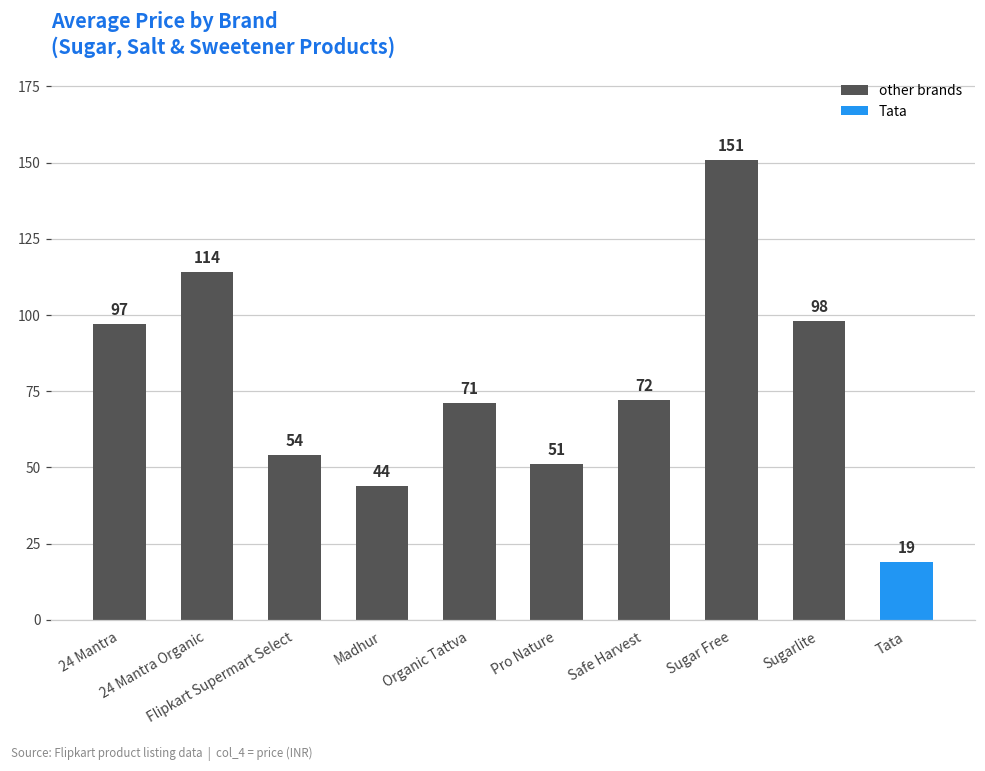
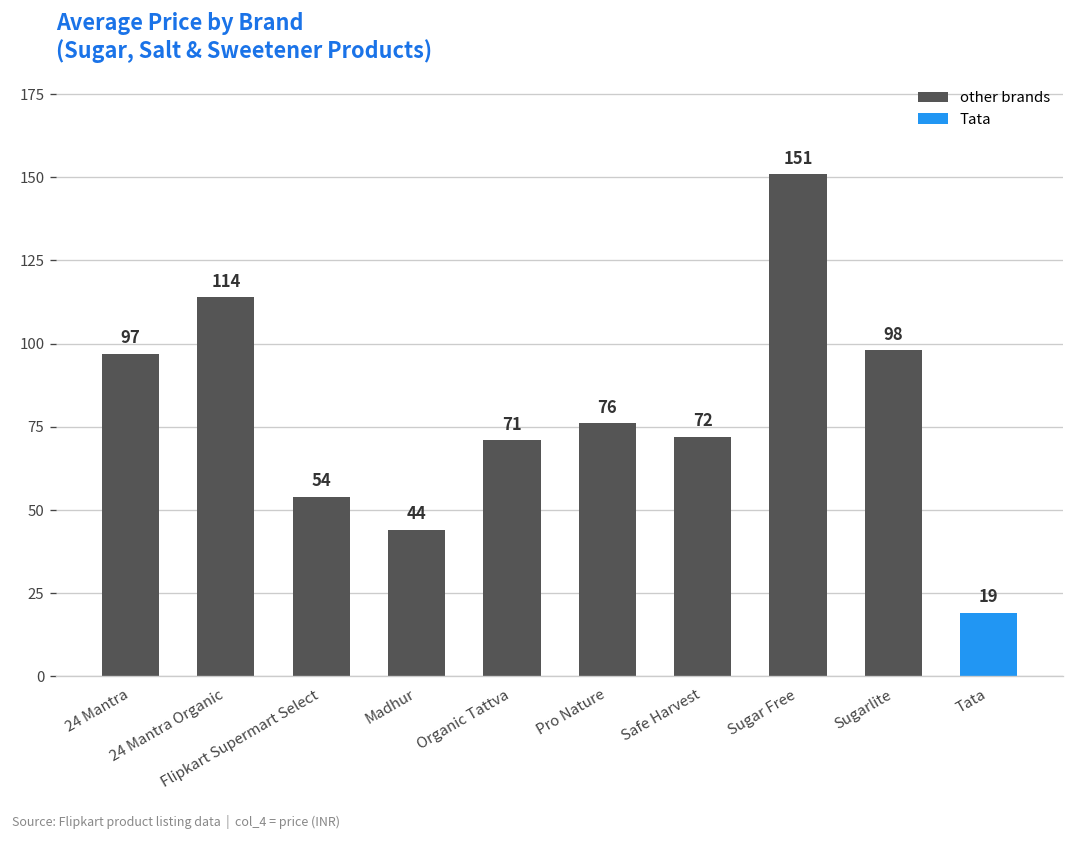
  {
    "24 Mantra": 97,
    "24 Mantra Organic": 114,
    "Flipkart Supermart Select": 54,
    "Madhur": 44,
    "Organic Tattva": 71,
-   "Pro Nature": 51,
+   "Pro Nature": 76,
    "Safe Harvest": 72,
    "Sugar Free": 151,
    "Sugarlite": 98,
    "Tata": 19
  }
